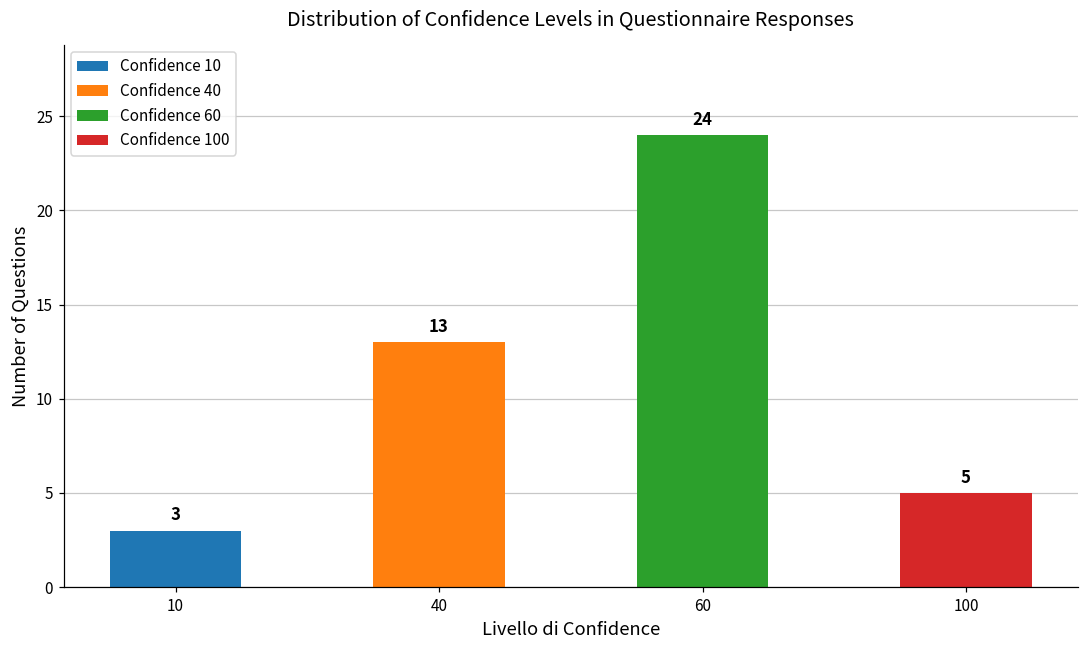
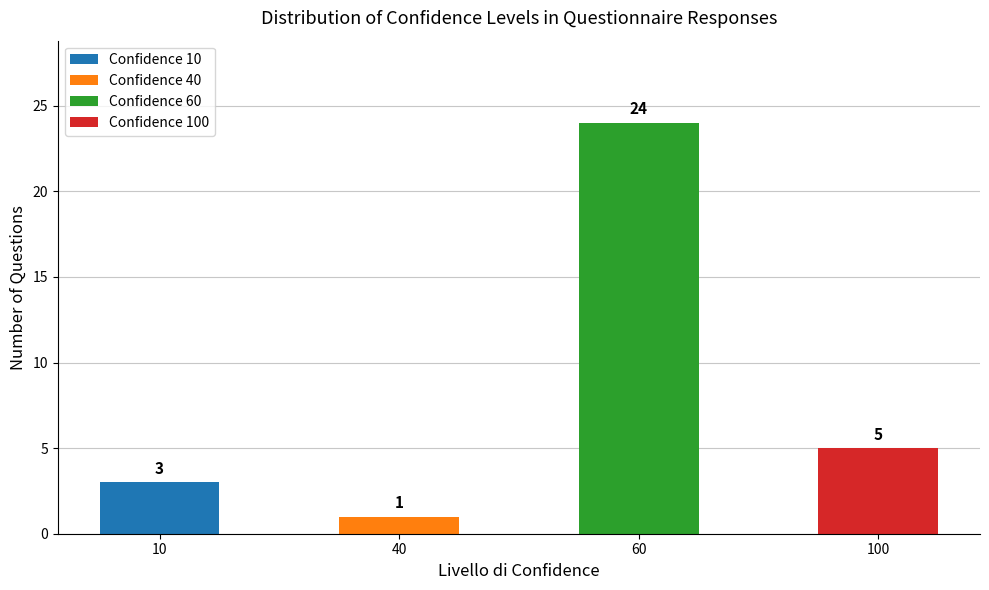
  {
    "10": 3,
-   "40": 13,
+   "40": 1,
    "60": 24,
    "100": 5
  }
